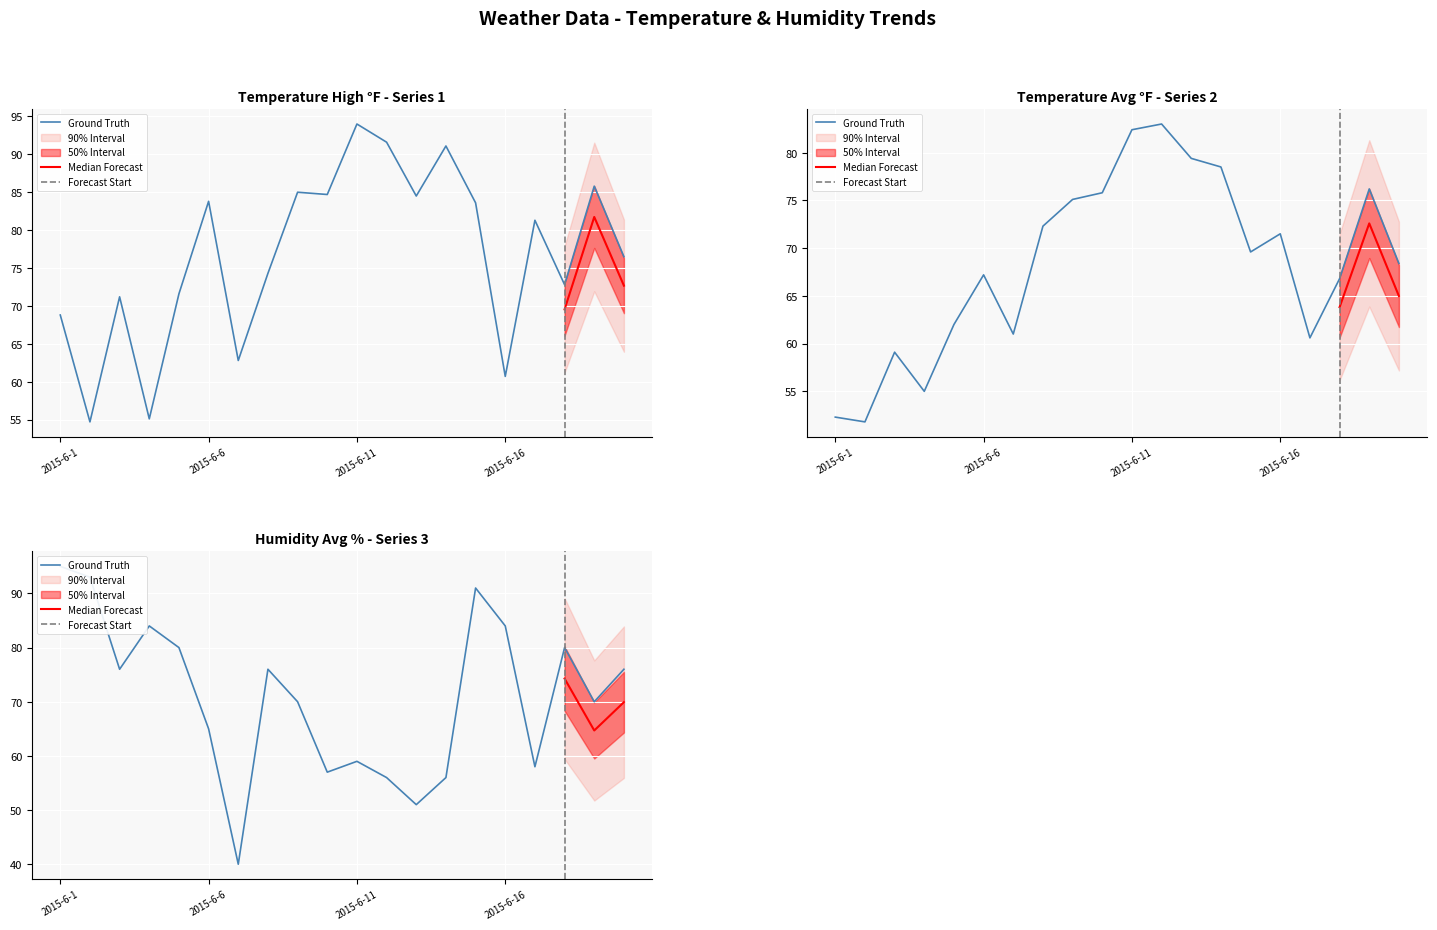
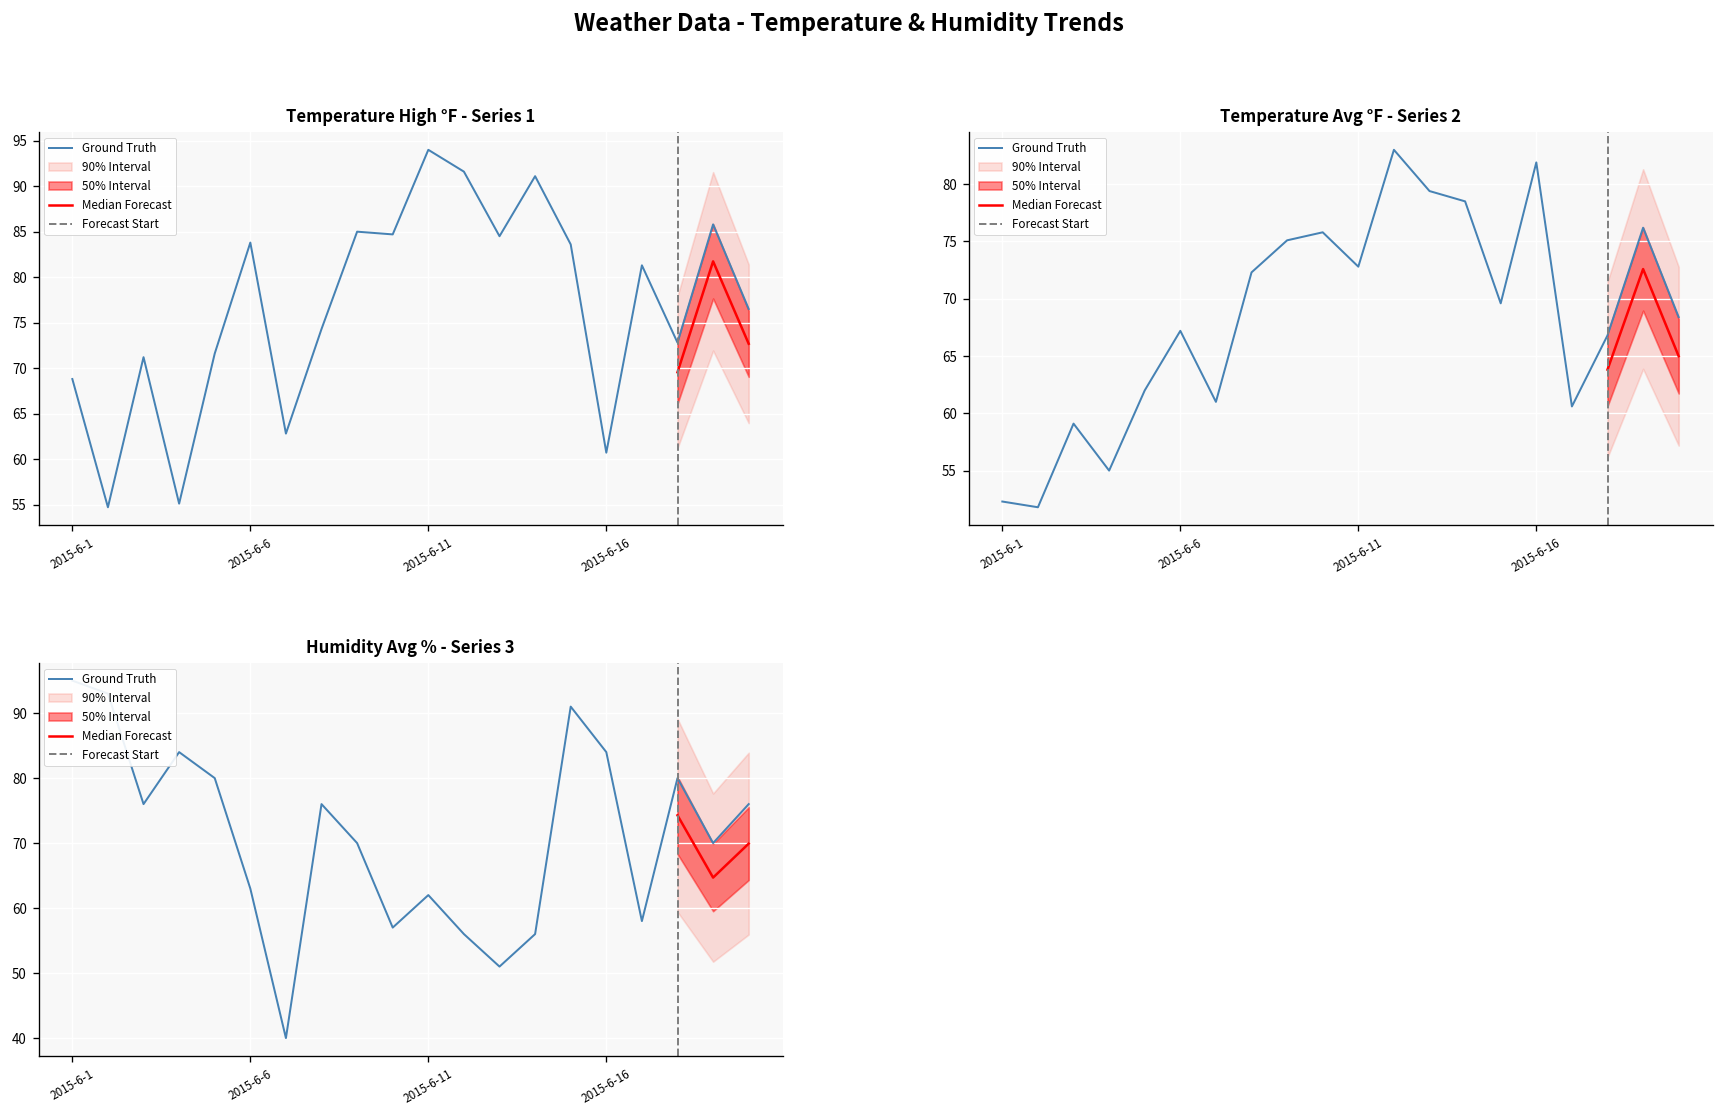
  {
    "Temperature High °F - Series 1": {
      "Ground Truth": {
        "2015-6-1": 69,
        "2015-6-6": 84,
        "2015-6-11": 94,
        "2015-6-16": 61
      }
    },
    "Temperature Avg °F - Series 2": {
      "Ground Truth": {
        "2015-6-1": 52,
        "2015-6-6": 67,
-       "2015-6-11": 82,
-       "2015-6-16": 72
+       "2015-6-11": 73,
+       "2015-6-16": 82
      }
    },
    "Humidity Avg % - Series 3": {
      "Ground Truth": {
-       "2015-6-6": 65,
-       "2015-6-11": 59,
+       "2015-6-6": 63,
+       "2015-6-11": 62,
        "2015-6-16": 84
      }
    }
  }
